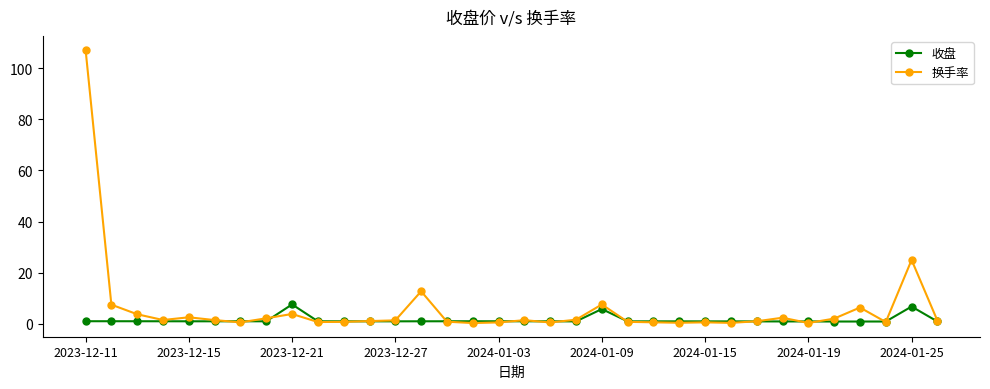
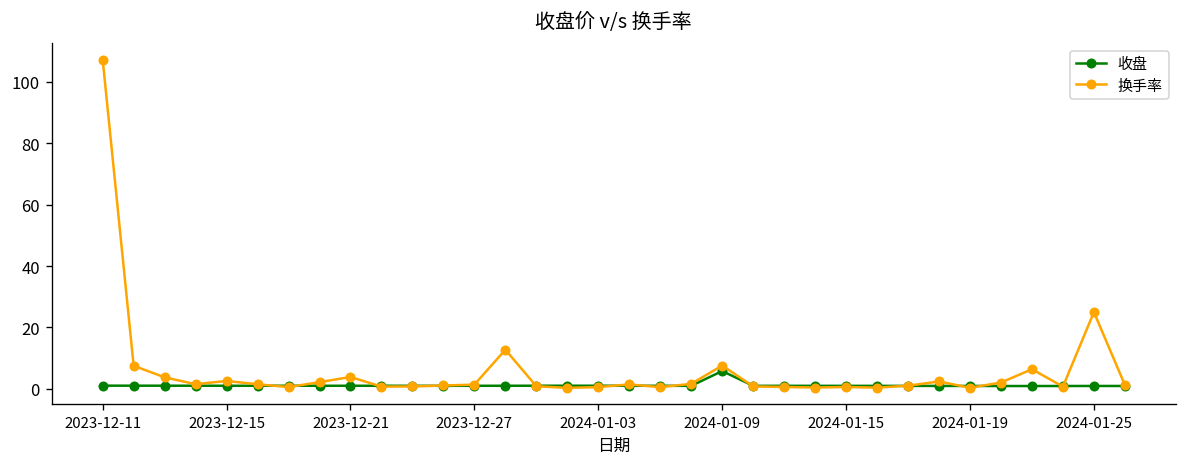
  {
    "收盘": {
      "2023-12-11": 1,
      "2023-12-15": 1,
-     "2023-12-21": 8,
+     "2023-12-21": 1,
      "2024-01-09": 6,
-     "2024-01-25": 7
+     "2024-01-25": 1
    },
    "换手率": {
      "2023-12-11": 107,
      "2023-12-15": 3,
      "2023-12-21": 4,
      "2024-01-09": 8,
      "2024-01-25": 25
    }
  }
